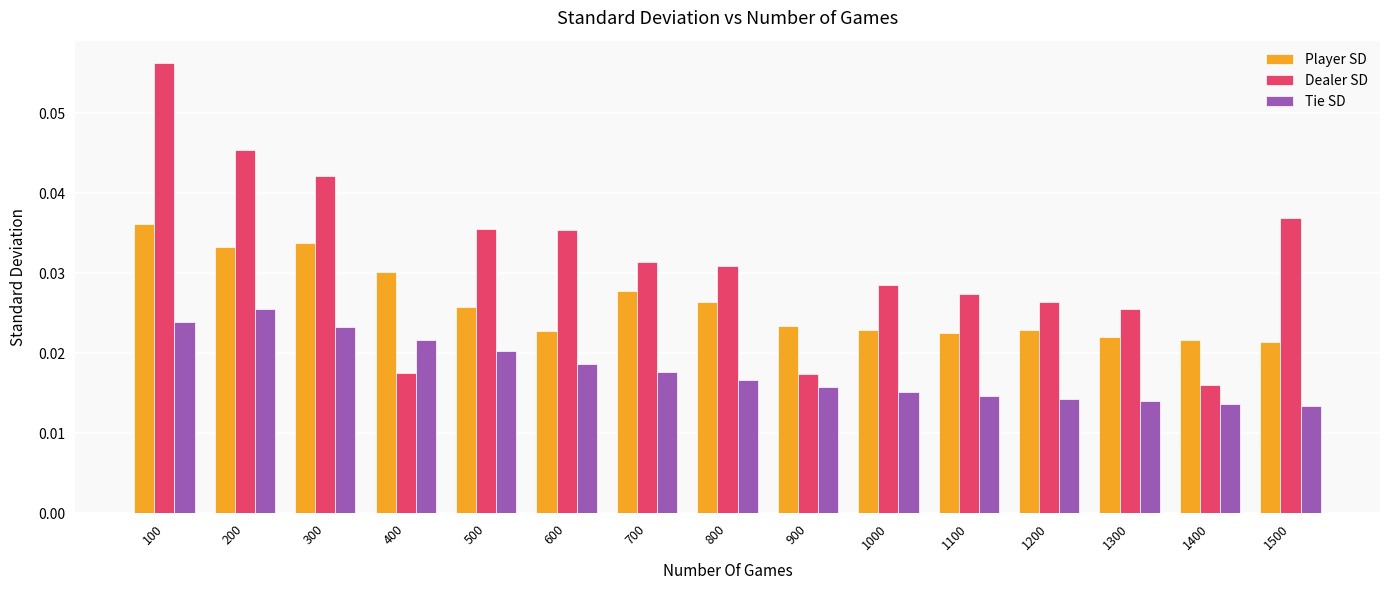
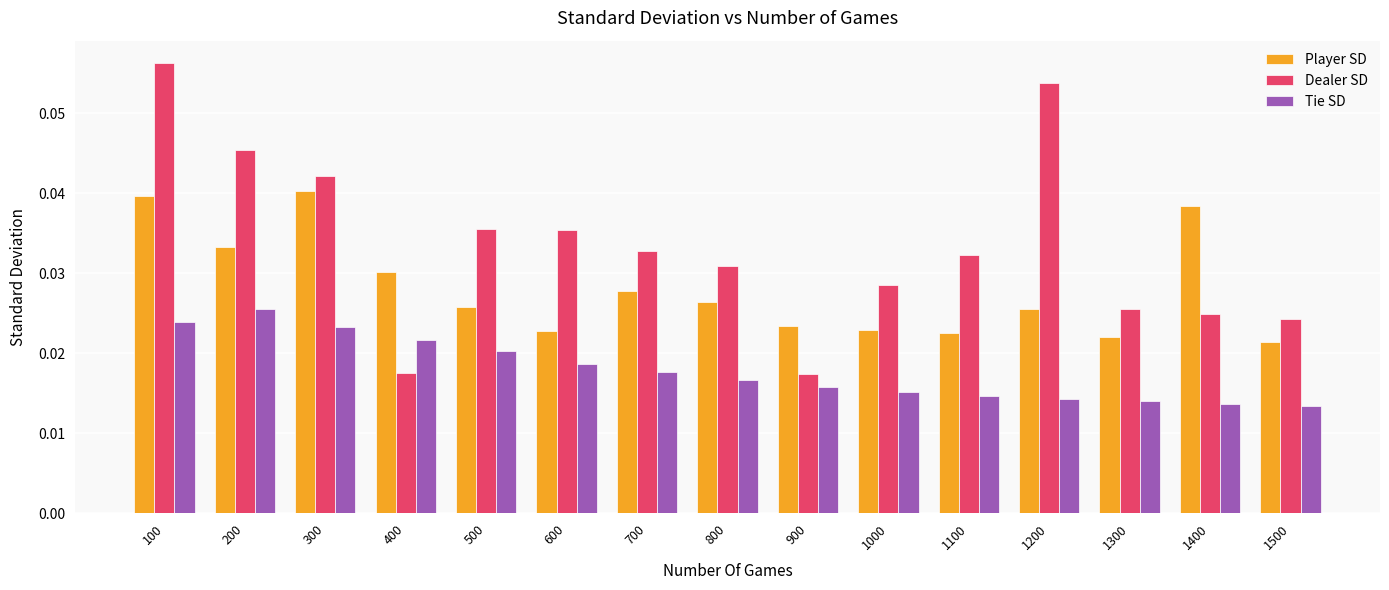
  {
    "Player SD": {
-     "100": 0.036,
+     "100": 0.040,
      "200": 0.033,
-     "300": 0.034,
+     "300": 0.040,
      "400": 0.030,
      "500": 0.026,
      "600": 0.023,
      "700": 0.028,
      "800": 0.026,
      "900": 0.023,
      "1000": 0.023,
      "1100": 0.022,
-     "1200": 0.023,
+     "1200": 0.025,
      "1300": 0.022,
-     "1400": 0.022,
+     "1400": 0.038,
      "1500": 0.021
    },
    "Dealer SD": {
      "100": 0.056,
      "200": 0.045,
      "300": 0.042,
      "400": 0.018,
      "500": 0.036,
      "600": 0.035,
-     "700": 0.031,
+     "700": 0.033,
      "800": 0.031,
      "900": 0.017,
      "1000": 0.029,
-     "1100": 0.027,
-     "1200": 0.026,
+     "1100": 0.032,
+     "1200": 0.054,
      "1300": 0.026,
-     "1400": 0.016,
-     "1500": 0.037
+     "1400": 0.025,
+     "1500": 0.024
    },
    "Tie SD": {
      "100": 0.024,
      "200": 0.025,
      "300": 0.023,
      "400": 0.022,
      "500": 0.020,
      "600": 0.019,
      "700": 0.018,
      "800": 0.017,
      "900": 0.016,
      "1000": 0.015,
      "1100": 0.015,
      "1200": 0.014,
      "1300": 0.014,
      "1400": 0.014,
      "1500": 0.013
    }
  }
